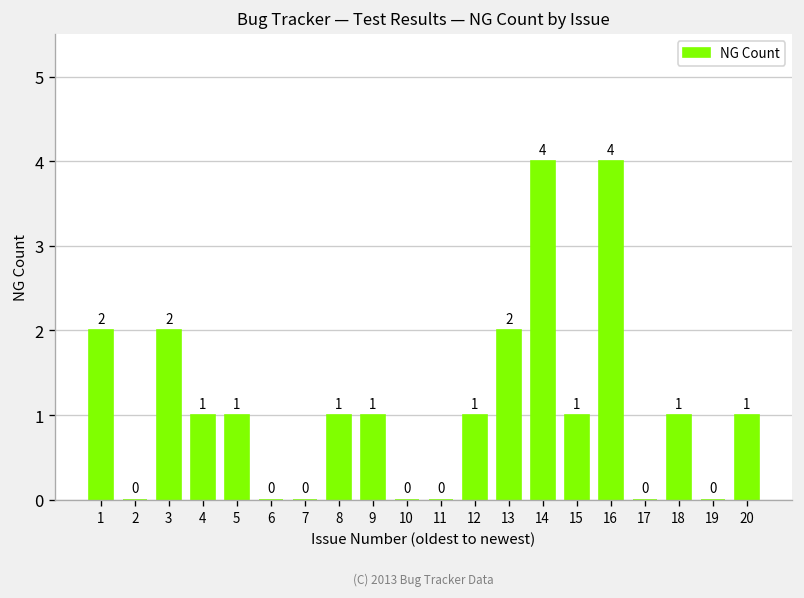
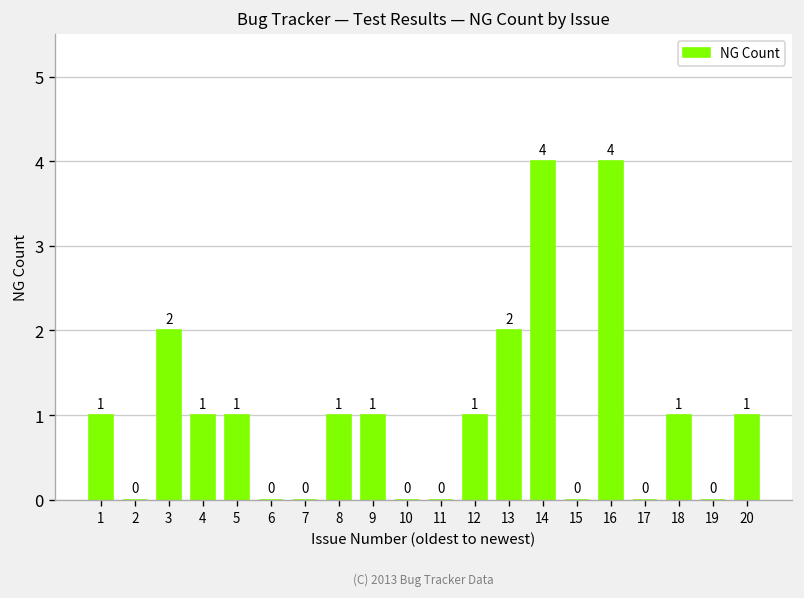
  {
-   "1": 2,
+   "1": 1,
    "2": 0,
    "3": 2,
    "4": 1,
    "5": 1,
    "6": 0,
    "7": 0,
    "8": 1,
    "9": 1,
    "10": 0,
    "11": 0,
    "12": 1,
    "13": 2,
    "14": 4,
-   "15": 1,
+   "15": 0,
    "16": 4,
    "17": 0,
    "18": 1,
    "19": 0,
    "20": 1
  }
